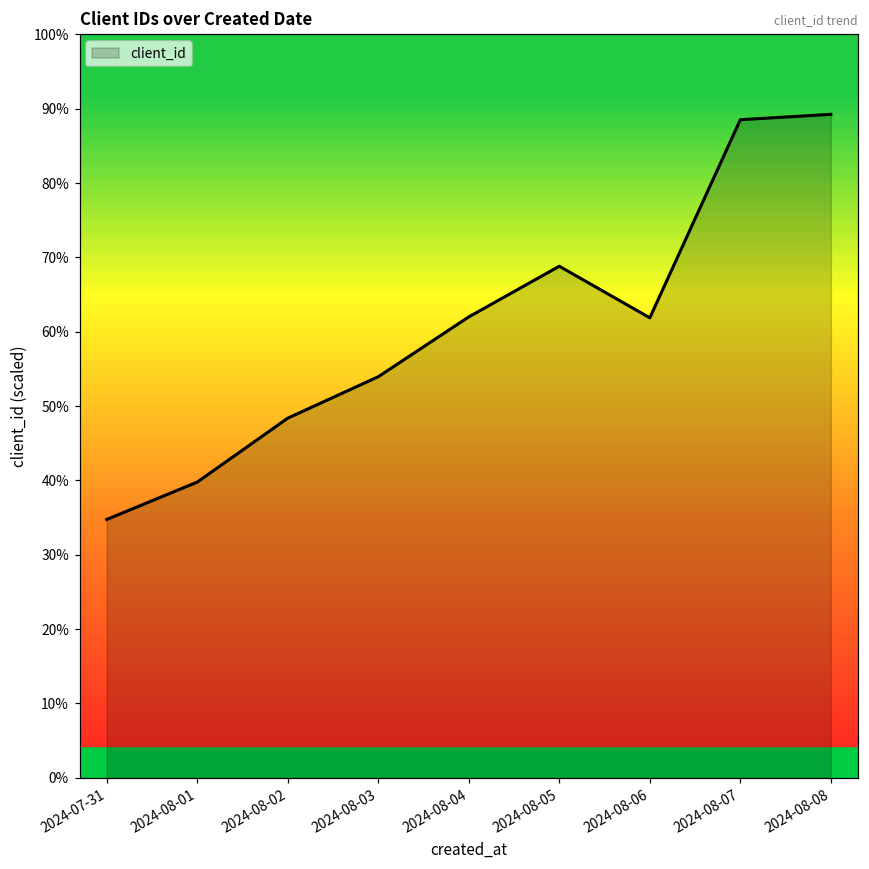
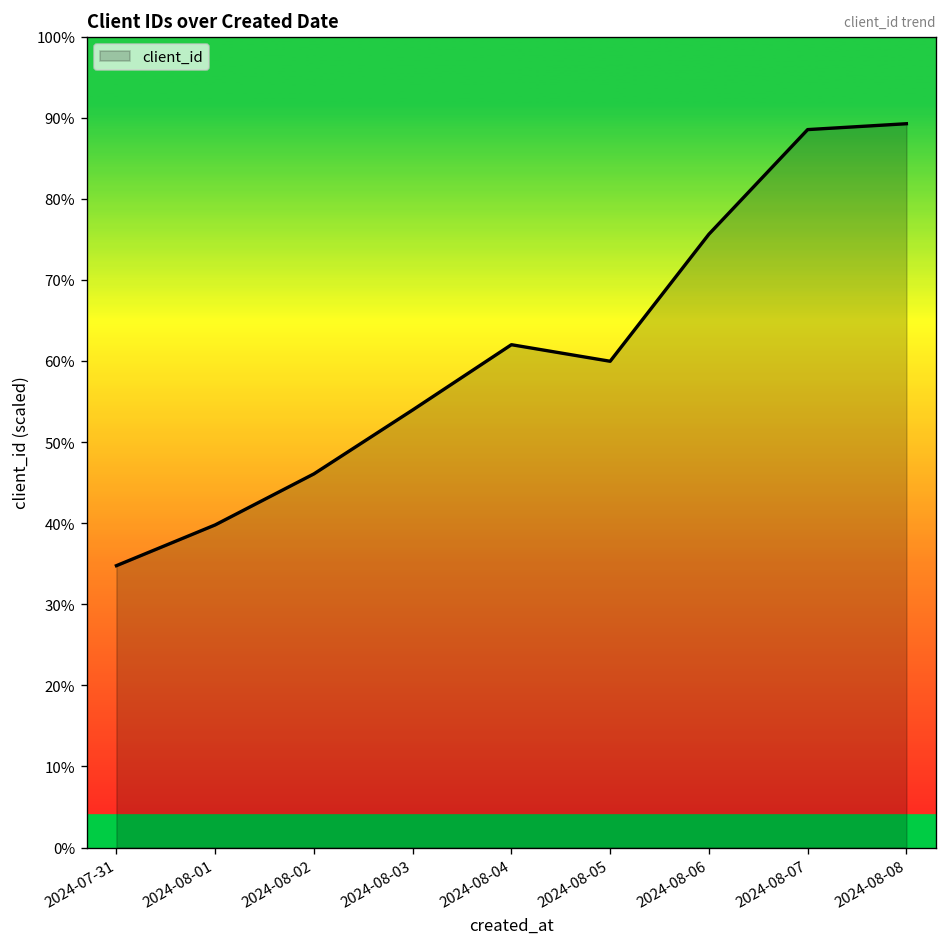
  {
    "2024-07-31": "35%",
    "2024-08-01": "40%",
-   "2024-08-02": "48%",
+   "2024-08-02": "46%",
    "2024-08-03": "54%",
    "2024-08-04": "62%",
-   "2024-08-05": "69%",
-   "2024-08-06": "62%",
+   "2024-08-05": "60%",
+   "2024-08-06": "76%",
    "2024-08-07": "89%",
    "2024-08-08": "89%"
  }
